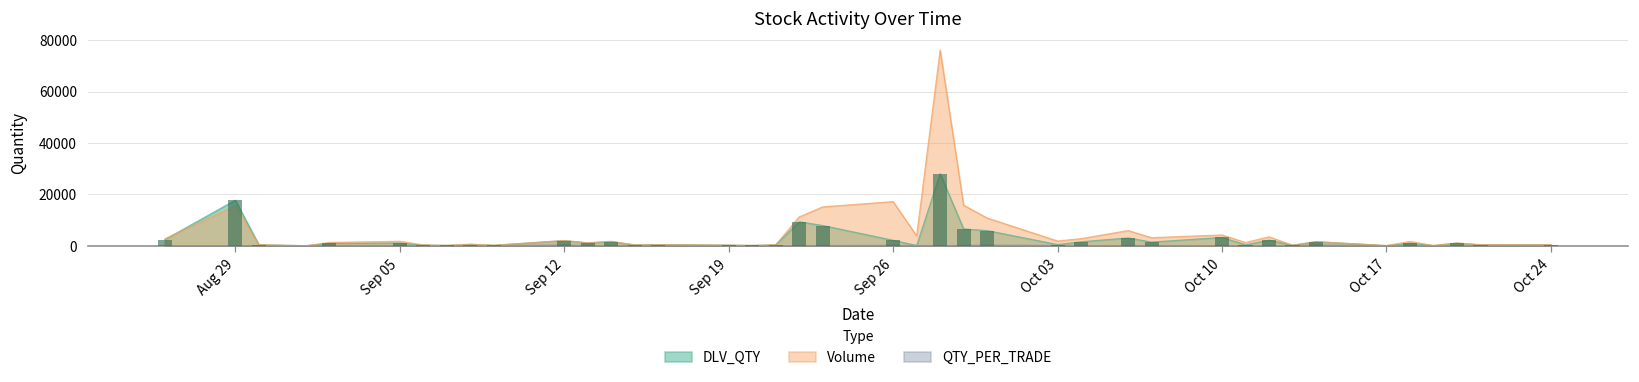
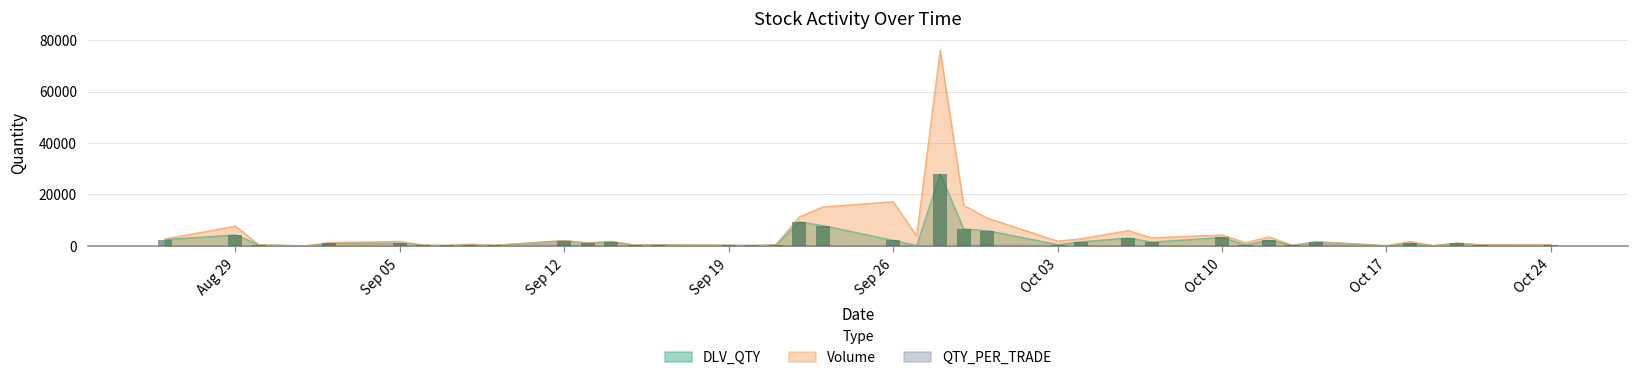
  {
    "DLV_QTY": {
-     "Aug 29": 18000,
+     "Aug 29": 4000,
      "Sep 26": 2000
    },
    "Volume": {
-     "Aug 29": 16000,
+     "Aug 29": 8000,
      "Sep 26": 17000,
      "Oct 03": 2000
    },
    "QTY_PER_TRADE": {
      "Aug 29": 0,
      "Sep 12": 0,
      "Sep 26": 0,
      "Oct 10": 0
    }
  }
